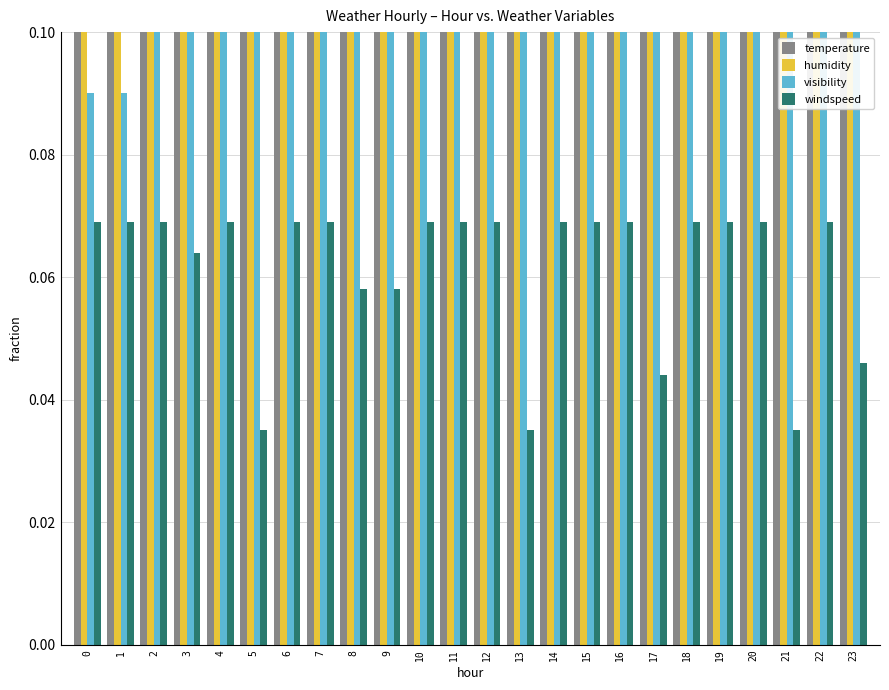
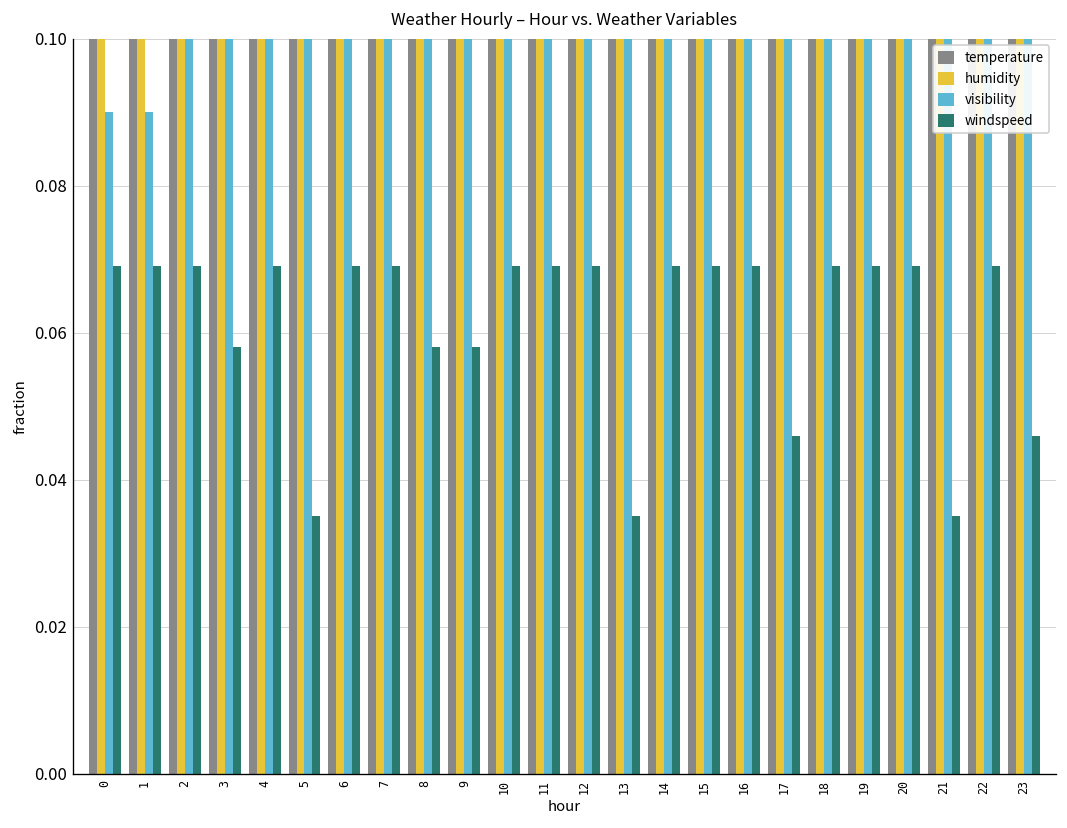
  {
    "visibility": {
      "0": 0.090,
      "1": 0.090,
      "2": 0.100,
      "3": 0.100,
      "4": 0.100,
      "5": 0.100,
      "6": 0.100,
      "7": 0.100,
      "8": 0.100,
      "9": 0.100,
      "10": 0.100,
      "11": 0.100,
      "12": 0.100,
      "13": 0.100,
      "14": 0.100,
      "15": 0.100,
      "16": 0.100,
      "17": 0.100,
      "18": 0.100,
      "19": 0.100,
      "20": 0.100,
      "21": 0.100,
      "22": 0.100,
      "23": 0.100
    },
    "windspeed": {
      "0": 0.069,
      "1": 0.069,
      "2": 0.069,
-     "3": 0.064,
+     "3": 0.058,
      "4": 0.069,
      "5": 0.035,
      "6": 0.069,
      "7": 0.069,
      "8": 0.058,
      "9": 0.058,
      "10": 0.069,
      "11": 0.069,
      "12": 0.069,
      "13": 0.035,
      "14": 0.069,
      "15": 0.069,
      "16": 0.069,
-     "17": 0.044,
+     "17": 0.046,
      "18": 0.069,
      "19": 0.069,
      "20": 0.069,
      "21": 0.035,
      "22": 0.069,
      "23": 0.046
    }
  }
